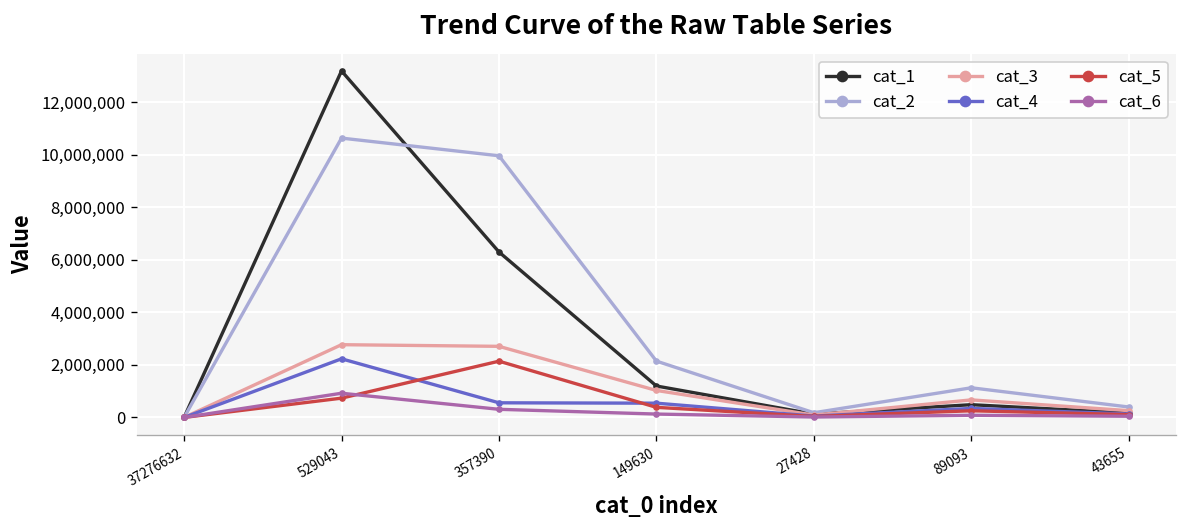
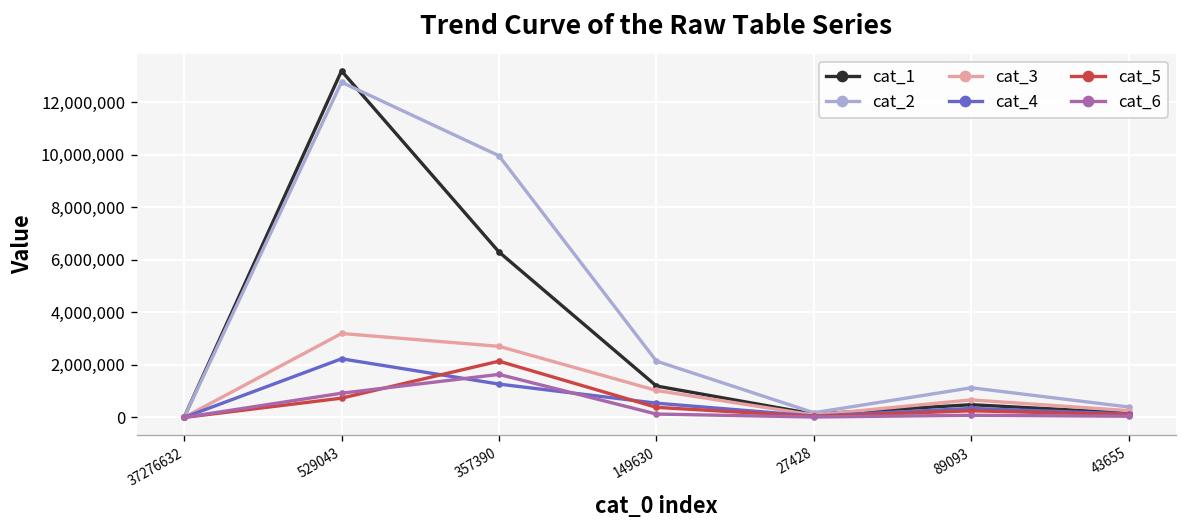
  {
    "cat_1": {
      "529043": "13,200,000",
      "357390": "6,300,000",
      "149630": "1,200,000",
      "89093": "500,000"
    },
    "cat_2": {
-     "529043": "10,600,000",
+     "529043": "12,800,000",
      "357390": "10,000,000",
      "149630": "2,100,000",
      "89093": "1,100,000",
      "43655": "400,000"
    },
    "cat_3": {
-     "529043": "2,800,000",
+     "529043": "3,200,000",
      "357390": "2,700,000",
      "149630": "1,000,000",
      "89093": "700,000"
    },
    "cat_4": {
      "529043": "2,200,000",
-     "357390": "600,000",
+     "357390": "1,300,000",
      "149630": "500,000"
    },
    "cat_5": {
      "529043": "700,000",
      "357390": "2,100,000",
      "149630": "400,000"
    },
    "cat_6": {
      "529043": "900,000",
-     "357390": "300,000",
+     "357390": "1,600,000",
      "149630": "100,000",
      "89093": "100,000"
    }
  }
